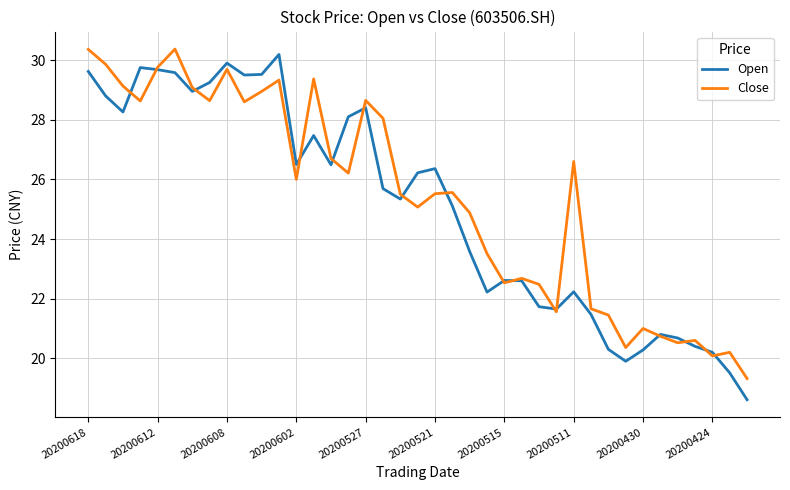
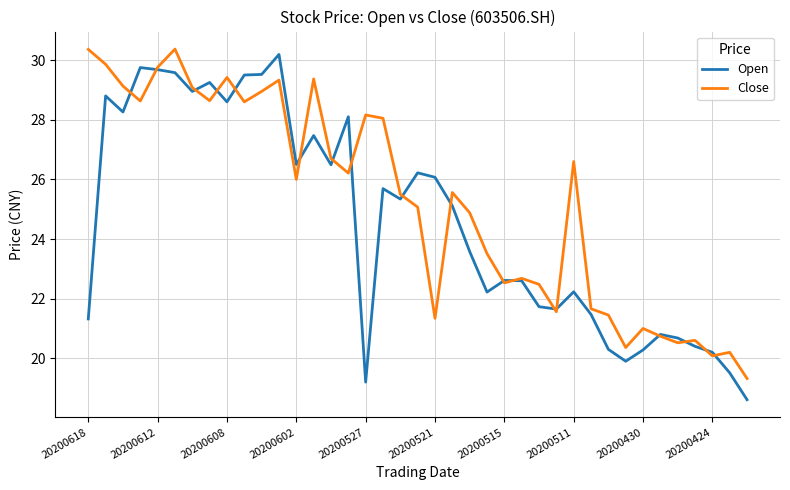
  {
    "Open": {
-     "20200618": 29.6,
-     "20200608": 29.9,
+     "20200618": 21.3,
+     "20200608": 28.6,
      "20200602": 26.5,
-     "20200527": 28.4,
-     "20200521": 26.4,
+     "20200527": 19.2,
+     "20200521": 26.1,
      "20200511": 22.2,
      "20200430": 20.3,
      "20200424": 20.2
    },
    "Close": {
      "20200618": 30.4,
-     "20200608": 29.7,
+     "20200608": 29.4,
      "20200602": 26.0,
-     "20200527": 28.7,
-     "20200521": 25.5,
+     "20200527": 28.2,
+     "20200521": 21.3,
      "20200511": 26.6,
      "20200430": 21.0,
      "20200424": 20.1
    }
  }
